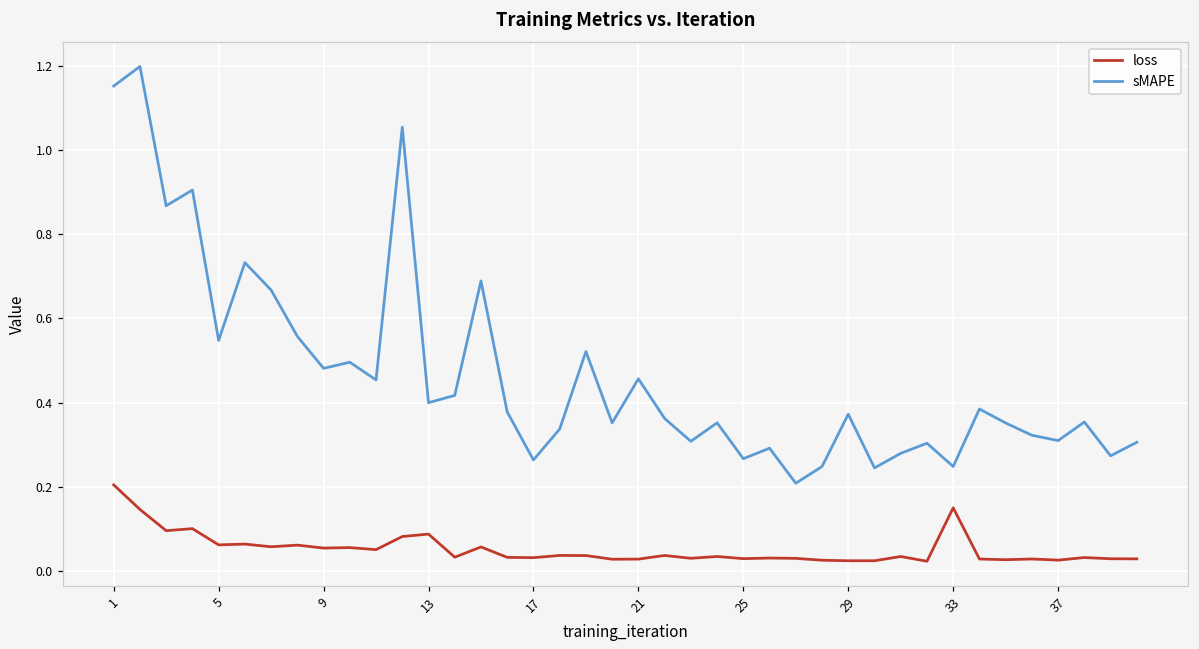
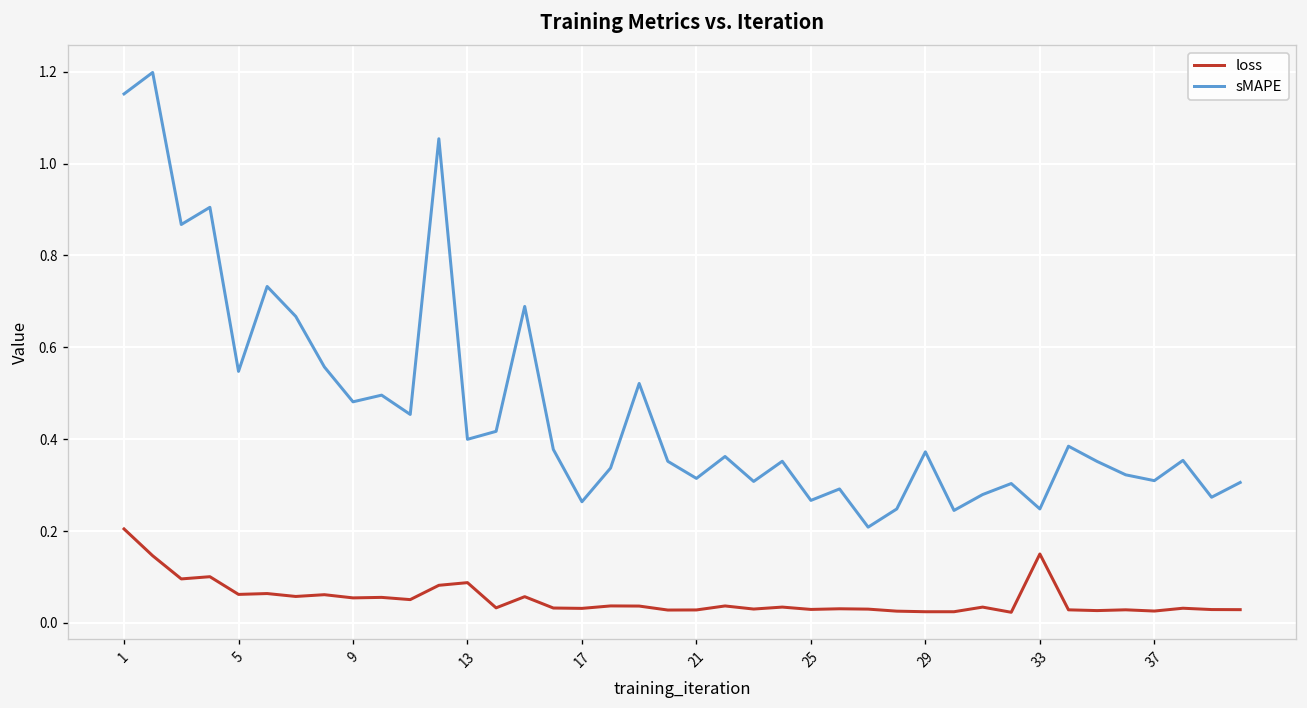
  {
    "loss": {
      "1": 0.20,
      "5": 0.06,
      "9": 0.05,
      "13": 0.09,
      "17": 0.03,
      "21": 0.03,
      "25": 0.03,
      "29": 0.02,
      "33": 0.15,
      "37": 0.03
    },
    "sMAPE": {
      "1": 1.15,
      "5": 0.55,
      "9": 0.48,
      "13": 0.40,
      "17": 0.26,
-     "21": 0.46,
+     "21": 0.31,
      "25": 0.27,
      "29": 0.37,
      "33": 0.25,
      "37": 0.31
    }
  }
